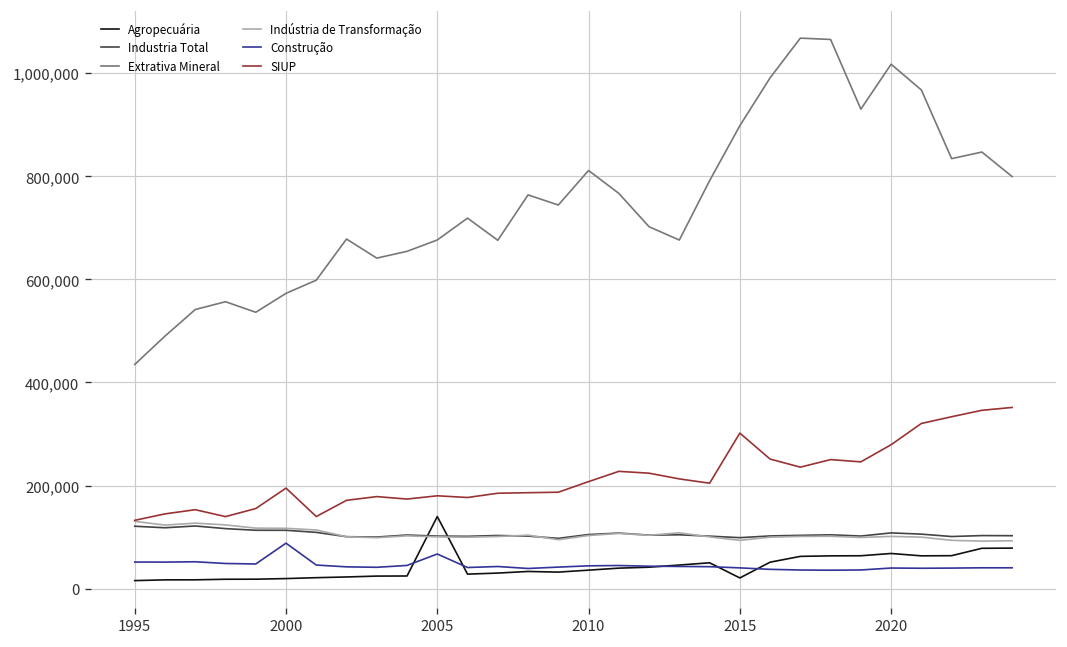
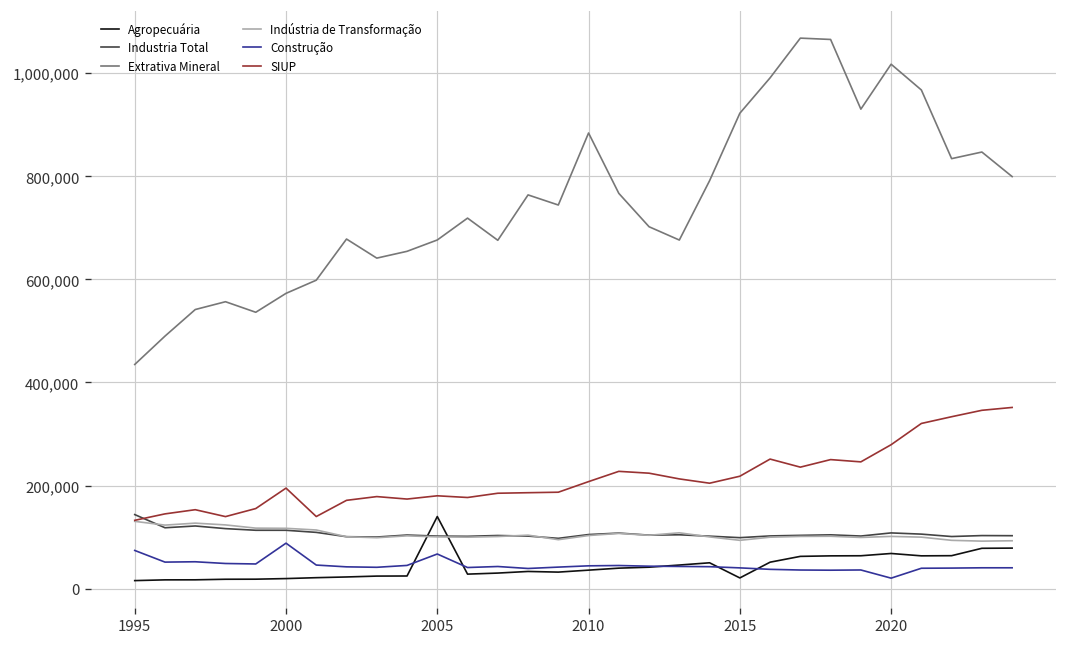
  {
    "Agropecuária": {
      "1995": "20,000",
      "2000": "20,000",
      "2005": "140,000",
      "2010": "40,000",
      "2015": "20,000",
      "2020": "70,000"
    },
    "Industria Total": {
-     "1995": "120,000",
+     "1995": "140,000",
      "2020": "110,000"
    },
    "Extrativa Mineral": {
      "1995": "430,000",
      "2000": "570,000",
      "2005": "680,000",
-     "2010": "810,000",
-     "2015": "900,000",
+     "2010": "880,000",
+     "2015": "920,000",
      "2020": "1,020,000"
    },
    "Indústria de Transformação": {
      "2020": "100,000"
    },
    "Construção": {
-     "1995": "50,000",
+     "1995": "70,000",
      "2000": "90,000",
      "2005": "70,000",
      "2010": "40,000",
      "2015": "40,000",
-     "2020": "40,000"
+     "2020": "20,000"
    },
    "SIUP": {
      "2000": "200,000",
      "2005": "180,000",
      "2010": "210,000",
-     "2015": "300,000",
+     "2015": "220,000",
      "2020": "280,000"
    }
  }
